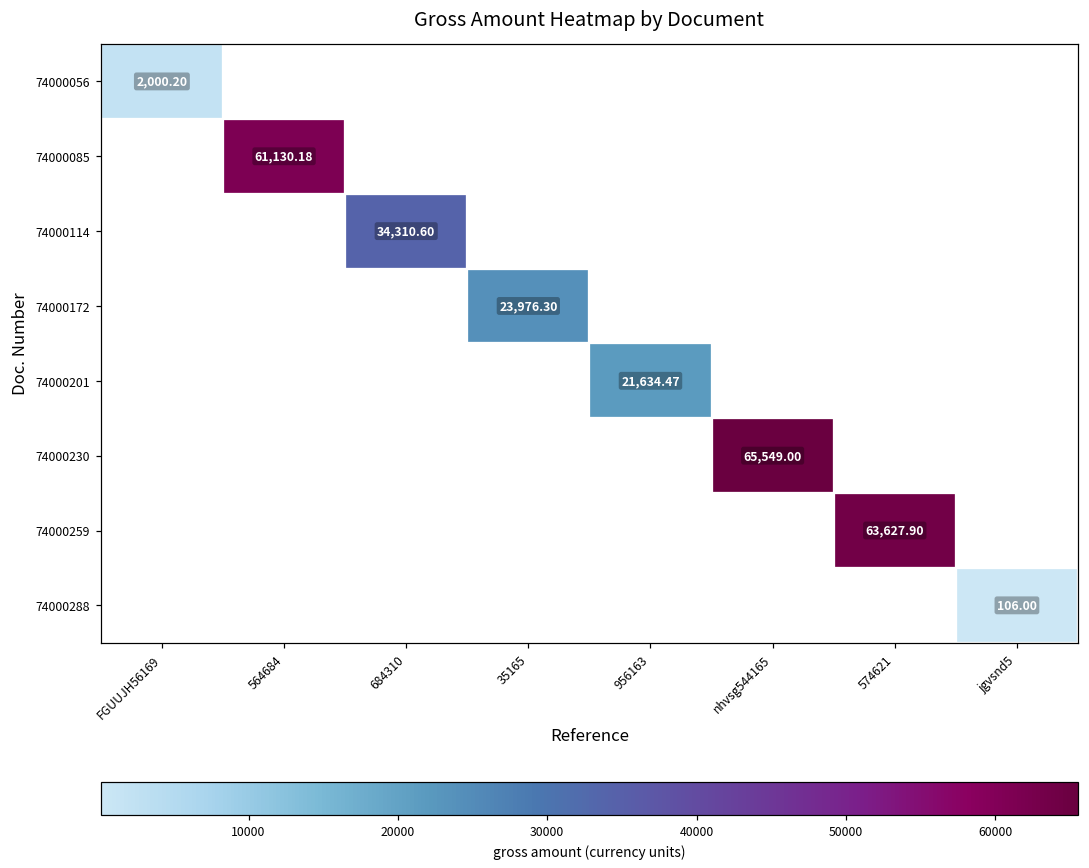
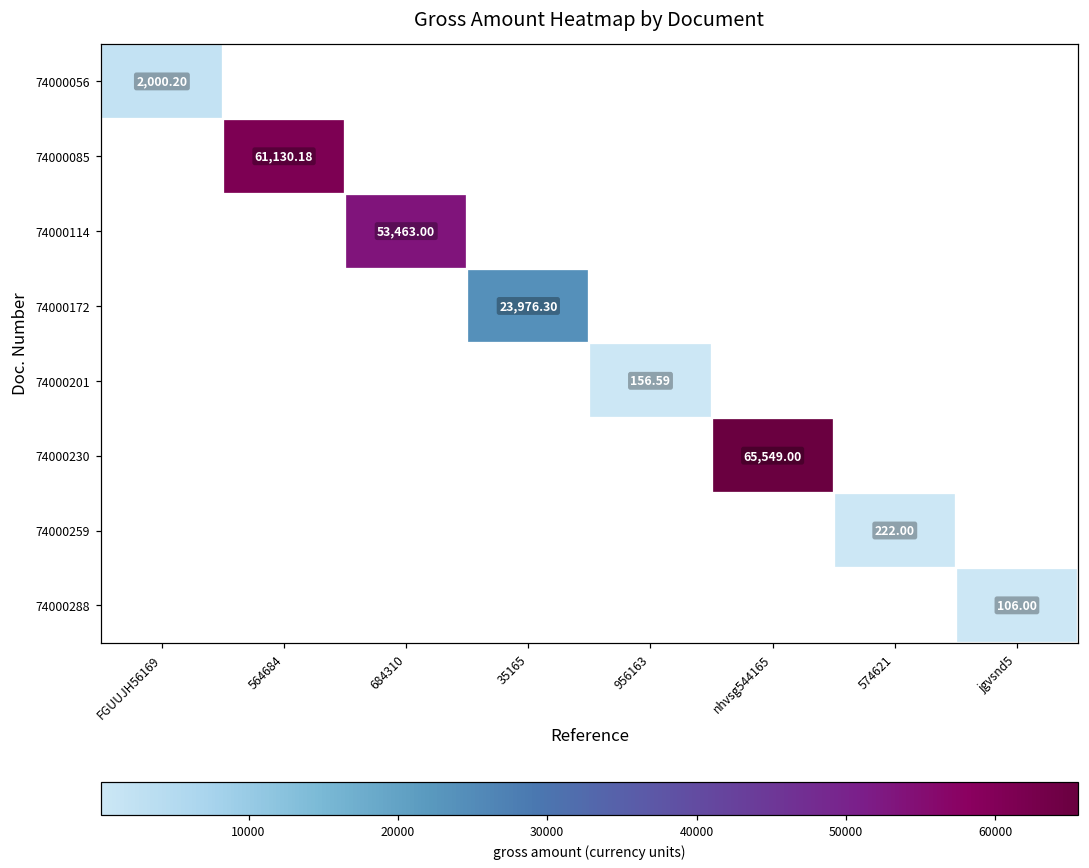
  {
    "74000114": {
-     "684310": "34,310.60"
+     "684310": "53,463.00"
    },
    "74000201": {
-     "956163": "21,634.47"
+     "956163": "156.59"
    },
    "74000259": {
-     "574621": "63,627.90"
+     "574621": "222.00"
    }
  }
